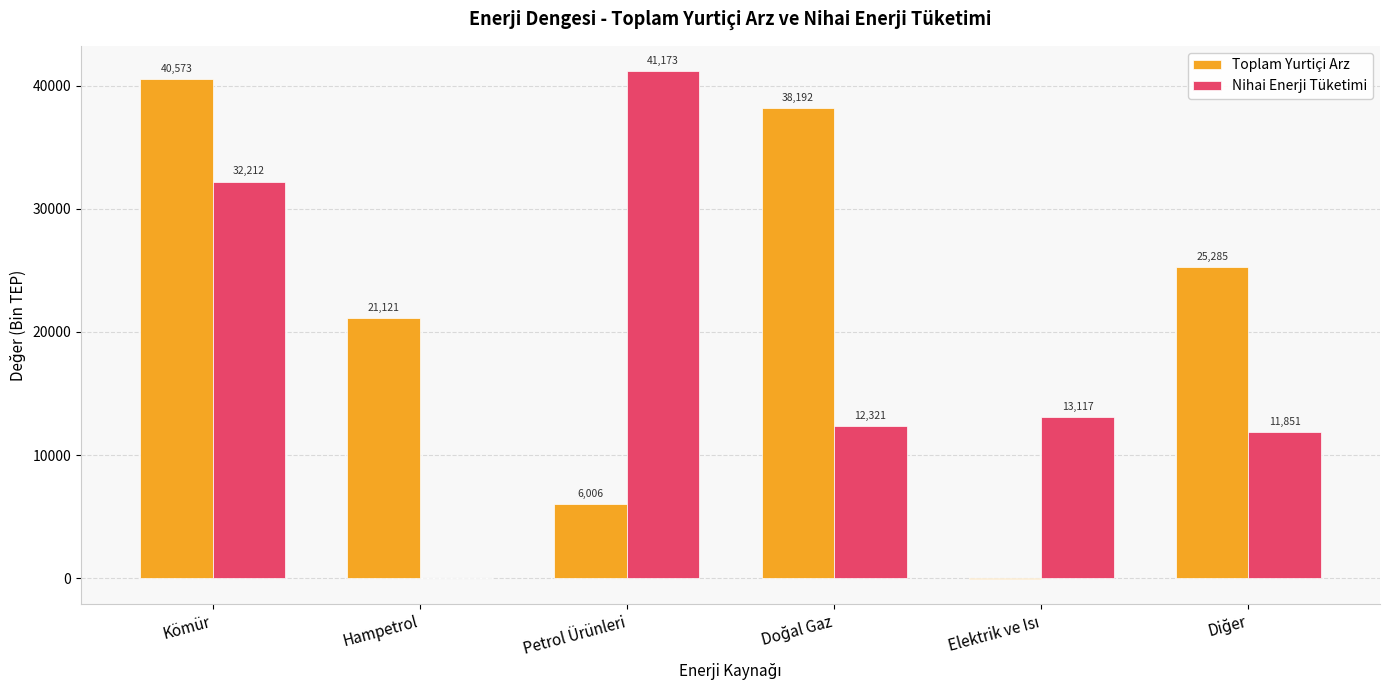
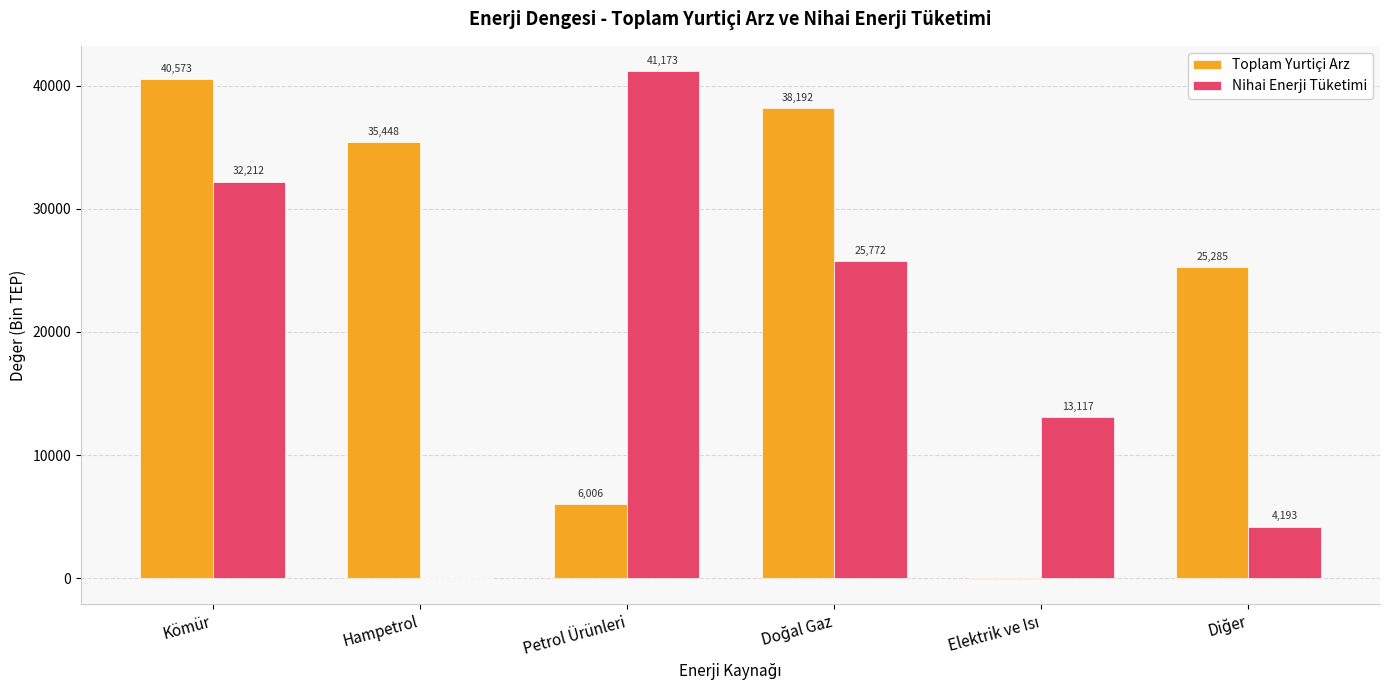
  {
    "Toplam Yurtiçi Arz": {
      "Kömür": "40,573",
-     "Hampetrol": "21,121",
+     "Hampetrol": "35,448",
      "Petrol Ürünleri": "6,006",
      "Doğal Gaz": "38,192",
      "Diğer": "25,285"
    },
    "Nihai Enerji Tüketimi": {
      "Kömür": "32,212",
      "Petrol Ürünleri": "41,173",
-     "Doğal Gaz": "12,321",
+     "Doğal Gaz": "25,772",
      "Elektrik ve Isı": "13,117",
-     "Diğer": "11,851"
+     "Diğer": "4,193"
    }
  }
